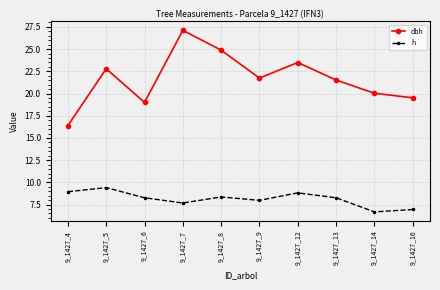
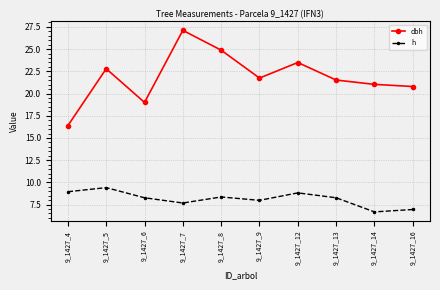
  {
    "dbh": {
      "9_1427_4": 16,
      "9_1427_5": 23,
      "9_1427_6": 19,
      "9_1427_7": 27,
      "9_1427_8": 25,
      "9_1427_9": 22,
      "9_1427_12": 23,
      "9_1427_13": 22,
-     "9_1427_14": 20,
-     "9_1427_16": 20
+     "9_1427_14": 21,
+     "9_1427_16": 21
    },
    "h": {
      "9_1427_4": 9,
      "9_1427_5": 9,
      "9_1427_6": 8,
      "9_1427_7": 8,
      "9_1427_8": 8,
      "9_1427_9": 8,
      "9_1427_12": 9,
      "9_1427_13": 8,
      "9_1427_14": 7,
      "9_1427_16": 7
    }
  }
